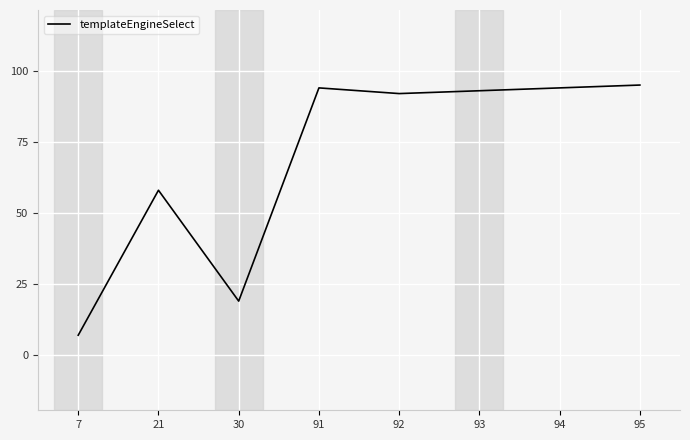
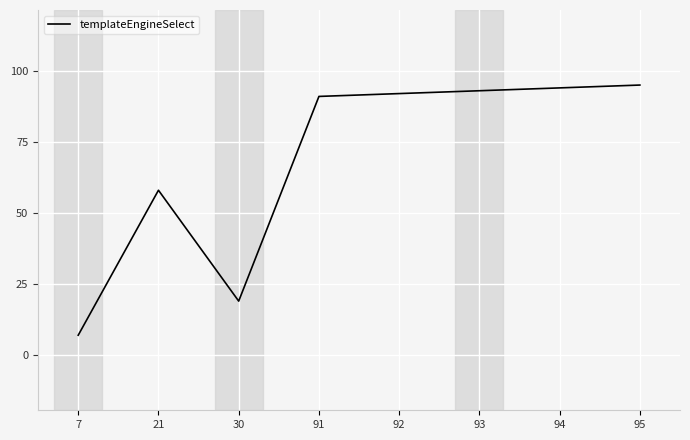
  {
    "7": 7,
    "21": 58,
    "30": 19,
-   "91": 94,
+   "91": 91,
    "92": 92,
    "93": 93,
    "94": 94,
    "95": 95
  }
